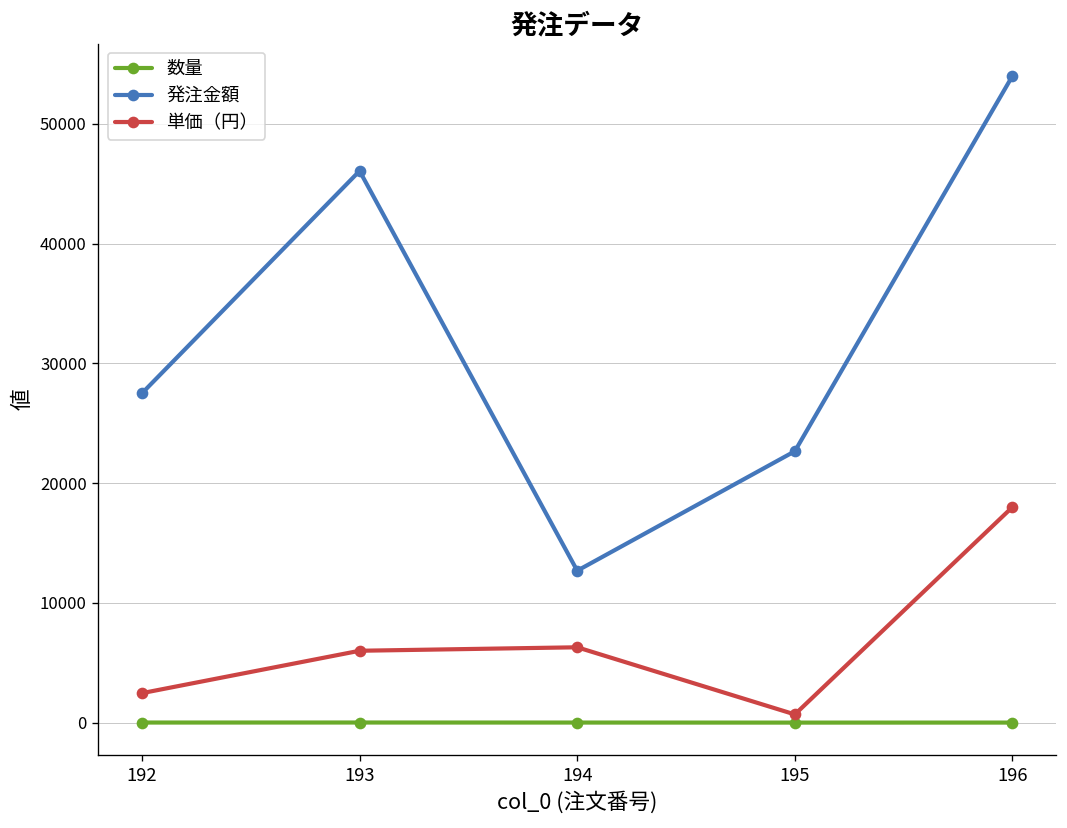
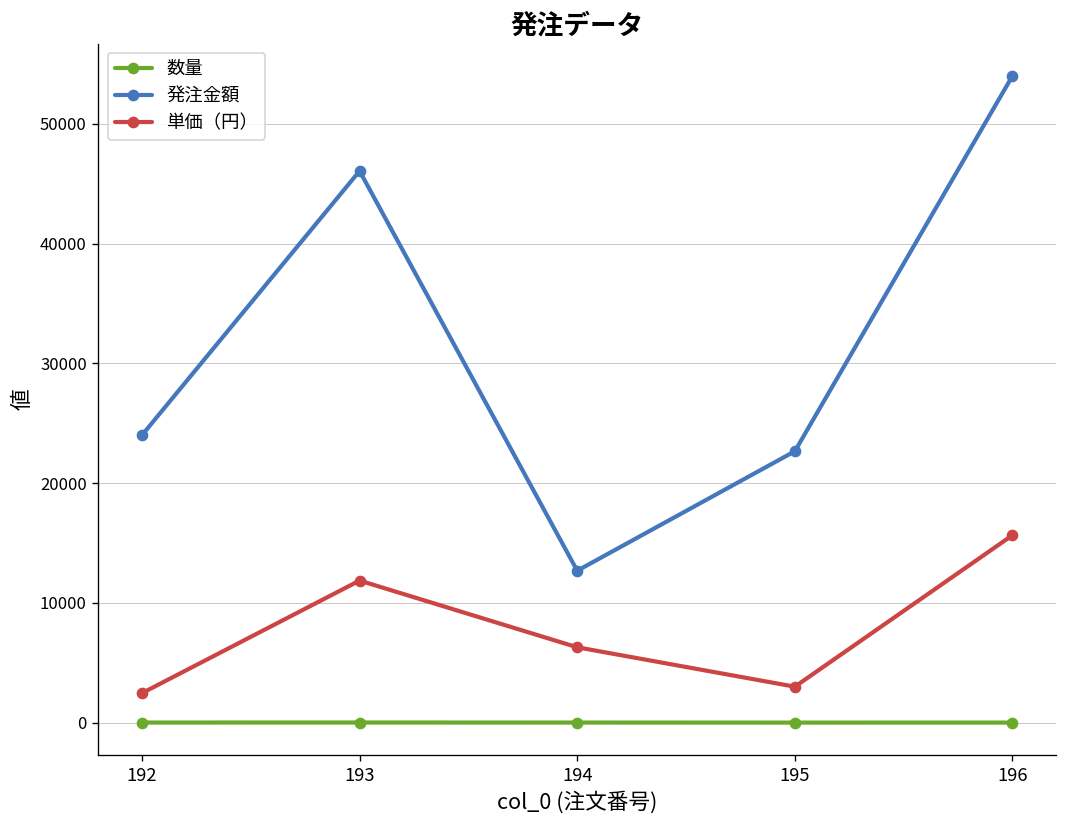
  {
    "数量": {
      "192": 0,
      "193": 0,
      "194": 0,
      "195": 0,
      "196": 0
    },
    "発注金額": {
-     "192": 28000,
+     "192": 24000,
      "193": 46000,
      "194": 13000,
      "195": 23000,
      "196": 54000
    },
    "単価（円）": {
      "192": 2000,
-     "193": 6000,
+     "193": 12000,
      "194": 6000,
-     "195": 1000,
-     "196": 18000
+     "195": 3000,
+     "196": 16000
    }
  }
